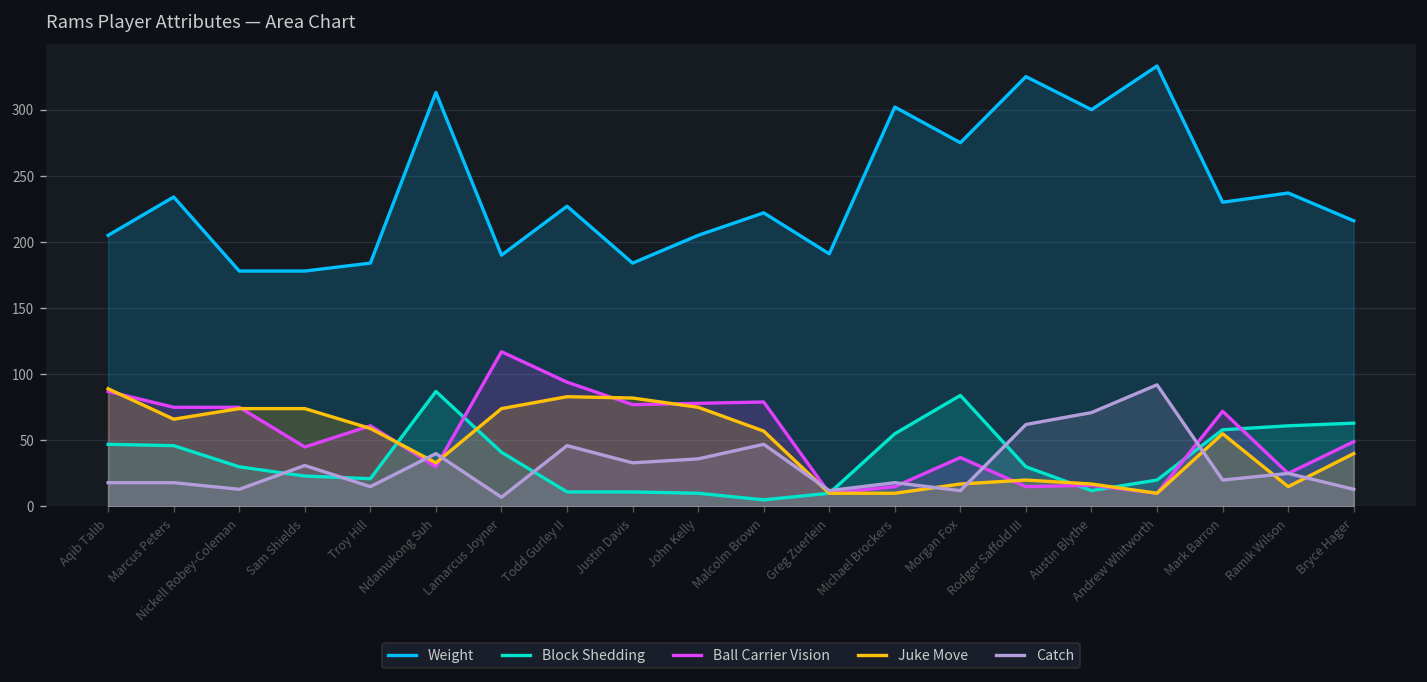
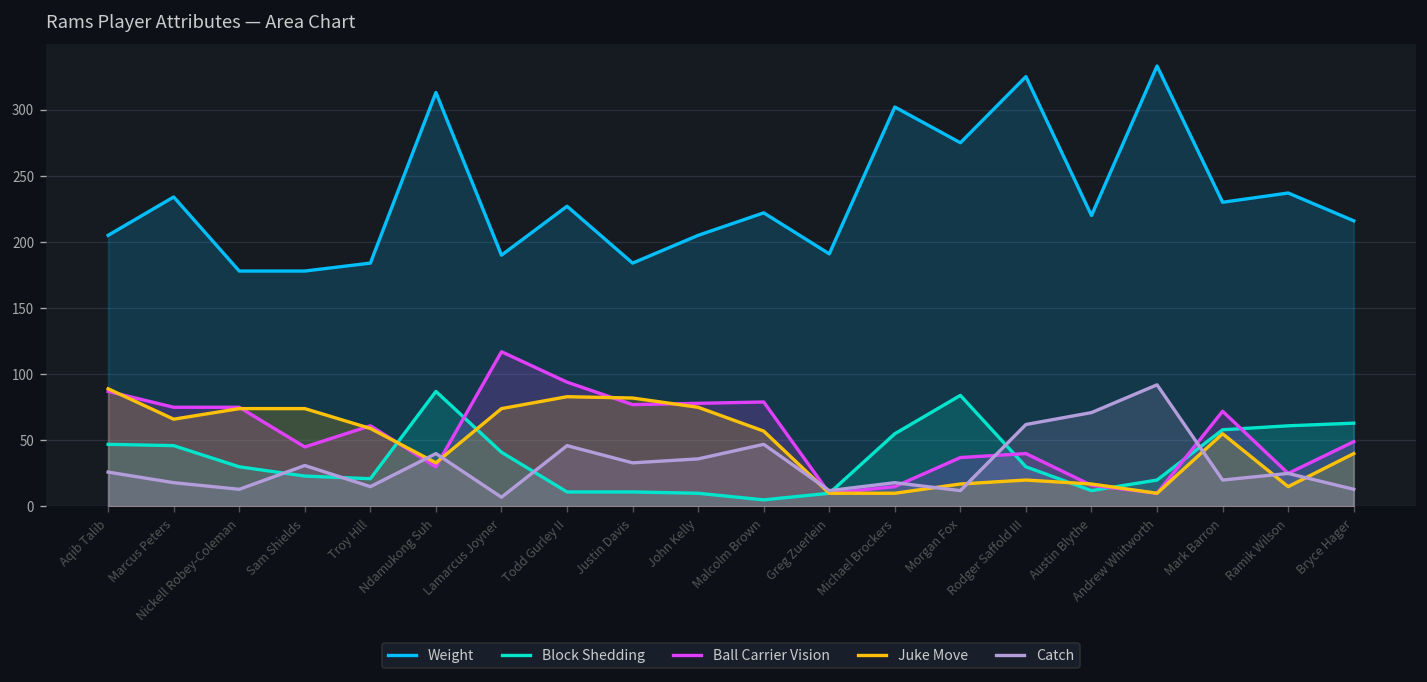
  {
    "Weight": {
      "Aqib Talib": 205,
      "Marcus Peters": 234,
      "Nickell Robey-Coleman": 178,
      "Sam Shields": 178,
      "Troy Hill": 184,
      "Ndamukong Suh": 313,
      "Lamarcus Joyner": 190,
      "Todd Gurley II": 227,
      "Justin Davis": 184,
      "John Kelly": 205,
      "Malcolm Brown": 222,
      "Greg Zuerlein": 191,
      "Michael Brockers": 302,
      "Morgan Fox": 275,
      "Rodger Saffold III": 325,
-     "Austin Blythe": 300,
+     "Austin Blythe": 220,
      "Andrew Whitworth": 333,
      "Mark Barron": 230,
      "Ramik Wilson": 237,
      "Bryce Hager": 216
    },
    "Block Shedding": {
      "Aqib Talib": 47,
      "Marcus Peters": 46,
      "Nickell Robey-Coleman": 30,
      "Sam Shields": 23,
      "Troy Hill": 21,
      "Ndamukong Suh": 87,
      "Lamarcus Joyner": 41,
      "Todd Gurley II": 11,
      "Justin Davis": 11,
      "John Kelly": 10,
      "Malcolm Brown": 5,
      "Michael Brockers": 55,
      "Morgan Fox": 84,
      "Rodger Saffold III": 30,
      "Austin Blythe": 12,
      "Andrew Whitworth": 20,
      "Mark Barron": 58,
      "Ramik Wilson": 61,
      "Bryce Hager": 63
    },
    "Ball Carrier Vision": {
      "Marcus Peters": 75,
      "Sam Shields": 45,
      "Ndamukong Suh": 30,
      "Lamarcus Joyner": 117,
      "Todd Gurley II": 94,
      "Justin Davis": 77,
      "John Kelly": 78,
      "Malcolm Brown": 79,
      "Michael Brockers": 15,
      "Morgan Fox": 37,
-     "Rodger Saffold III": 15,
+     "Rodger Saffold III": 40,
      "Mark Barron": 72,
      "Bryce Hager": 49
    },
    "Juke Move": {
      "Marcus Peters": 66,
      "Sam Shields": 74,
      "Ndamukong Suh": 33,
      "Lamarcus Joyner": 74,
      "Todd Gurley II": 83,
      "Justin Davis": 82,
      "John Kelly": 75,
      "Malcolm Brown": 57,
      "Michael Brockers": 10,
      "Morgan Fox": 17,
      "Rodger Saffold III": 20,
      "Mark Barron": 55,
      "Ramik Wilson": 15,
      "Bryce Hager": 40
    },
    "Catch": {
-     "Aqib Talib": 18,
+     "Aqib Talib": 26,
      "Marcus Peters": 18,
      "Nickell Robey-Coleman": 13,
      "Sam Shields": 31,
      "Troy Hill": 15,
      "Ndamukong Suh": 40,
      "Lamarcus Joyner": 7,
      "Todd Gurley II": 46,
      "Justin Davis": 33,
      "John Kelly": 36,
      "Malcolm Brown": 47,
      "Michael Brockers": 18,
      "Morgan Fox": 12,
      "Rodger Saffold III": 62,
      "Austin Blythe": 71,
      "Andrew Whitworth": 92,
      "Mark Barron": 20,
      "Bryce Hager": 13
    }
  }
